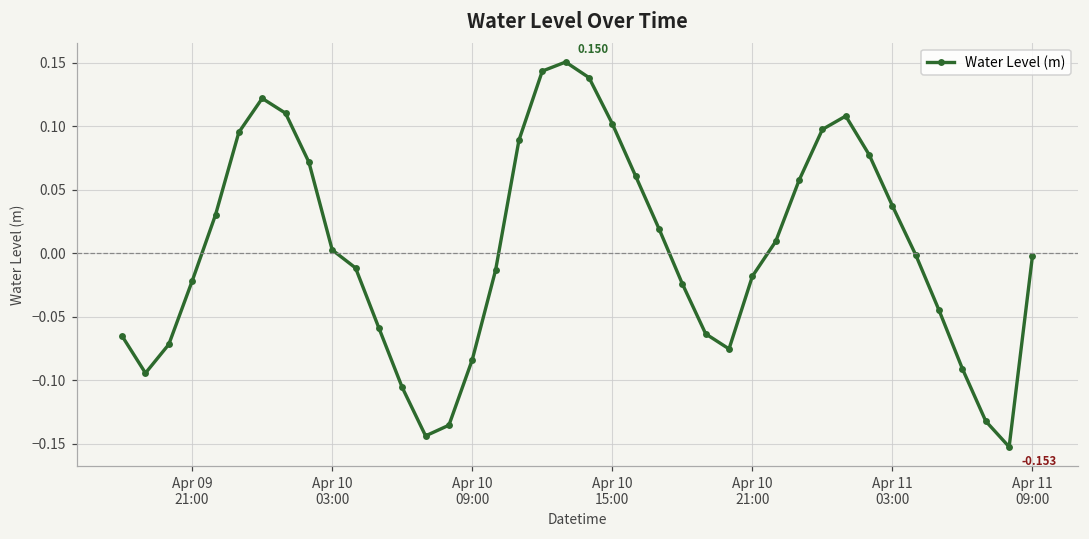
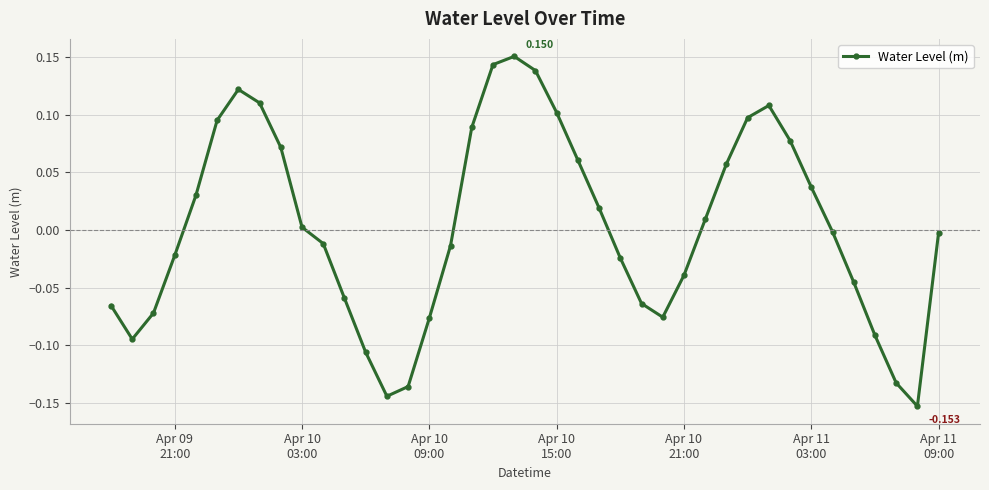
  {
    "Apr 09 21:00": -0.022,
    "Apr 10 03:00": 0.002,
-   "Apr 10 09:00": -0.084,
+   "Apr 10 09:00": -0.076,
    "Apr 10 15:00": 0.102,
-   "Apr 10 21:00": -0.018,
+   "Apr 10 21:00": -0.039,
    "Apr 11 03:00": 0.037,
    "Apr 11 09:00": -0.002
  }
